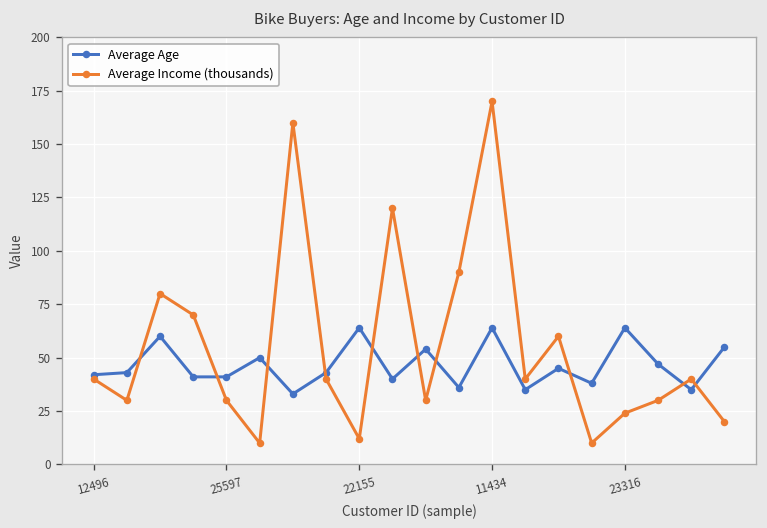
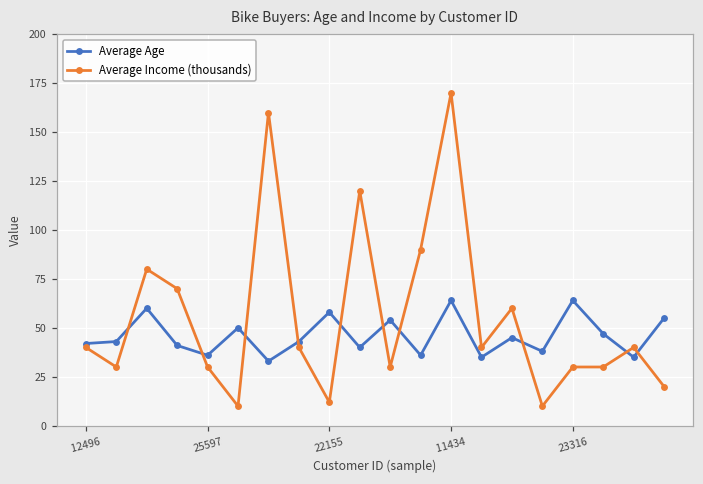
  {
    "Average Age": {
      "12496": 42,
-     "25597": 41,
-     "22155": 64,
+     "25597": 36,
+     "22155": 58,
      "11434": 64,
      "23316": 64
    },
    "Average Income (thousands)": {
      "12496": 40,
      "25597": 30,
      "22155": 12,
      "11434": 170,
-     "23316": 24
+     "23316": 30
    }
  }
